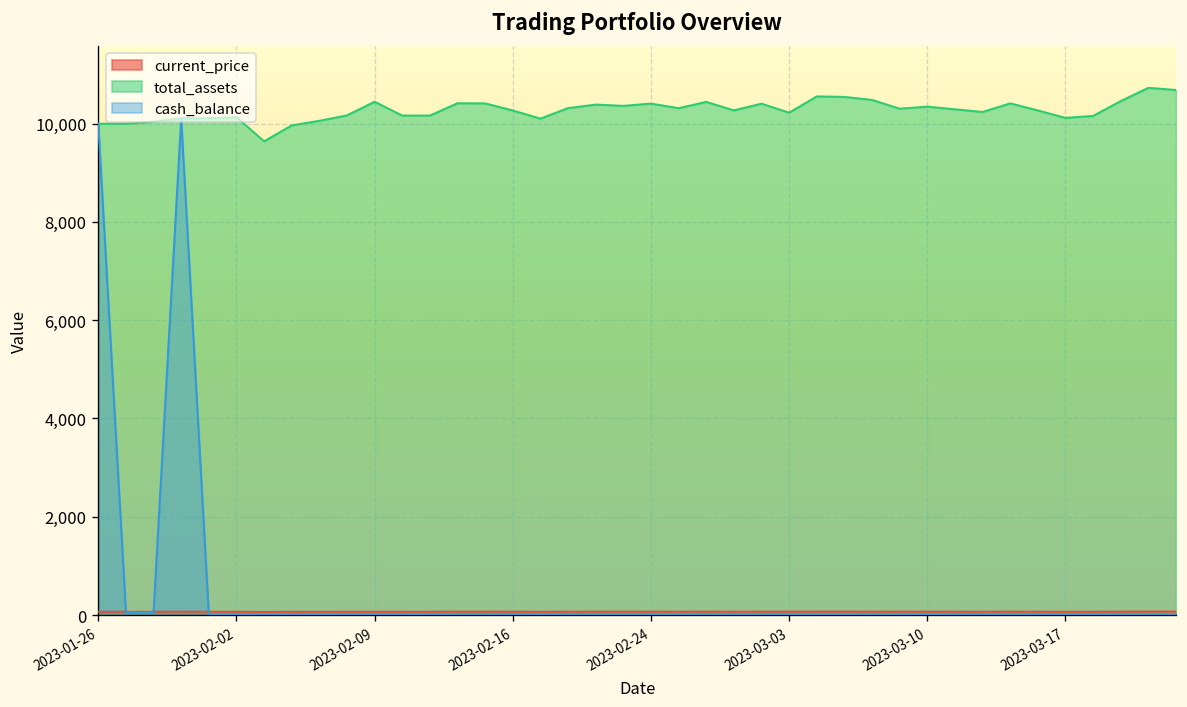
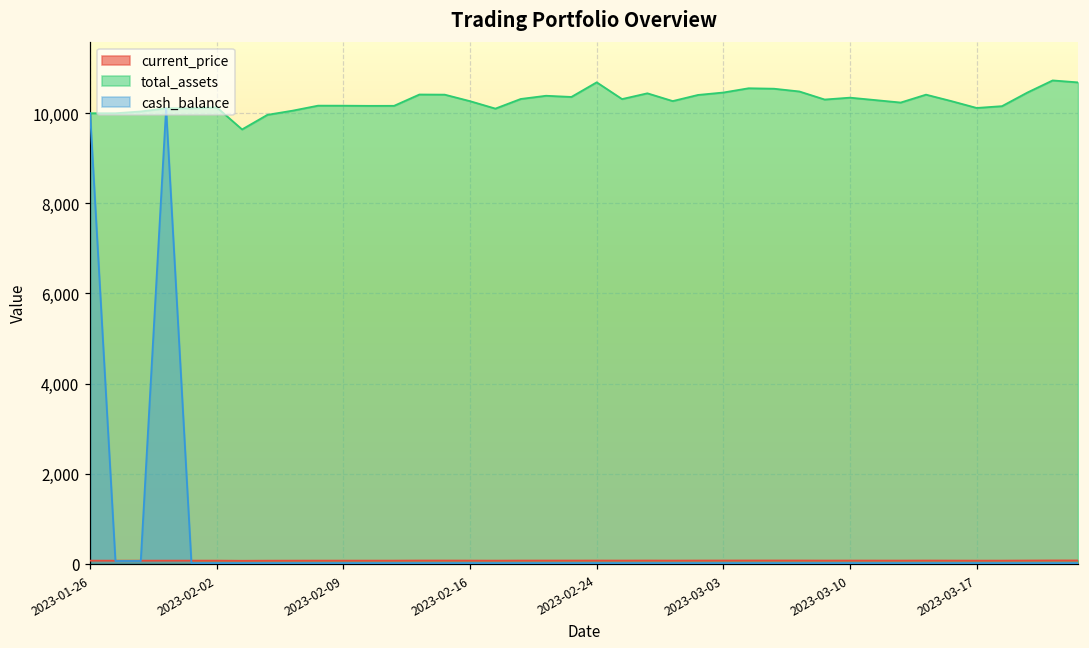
  {
    "current_price": {
      "2023-01-26": "100"
    },
    "total_assets": {
-     "2023-02-09": "10,400",
+     "2023-02-09": "10,200",
      "2023-02-16": "10,300",
-     "2023-02-24": "10,400",
-     "2023-03-03": "10,200",
+     "2023-02-24": "10,700",
+     "2023-03-03": "10,500",
      "2023-03-10": "10,300",
      "2023-03-17": "10,100"
    }
  }
